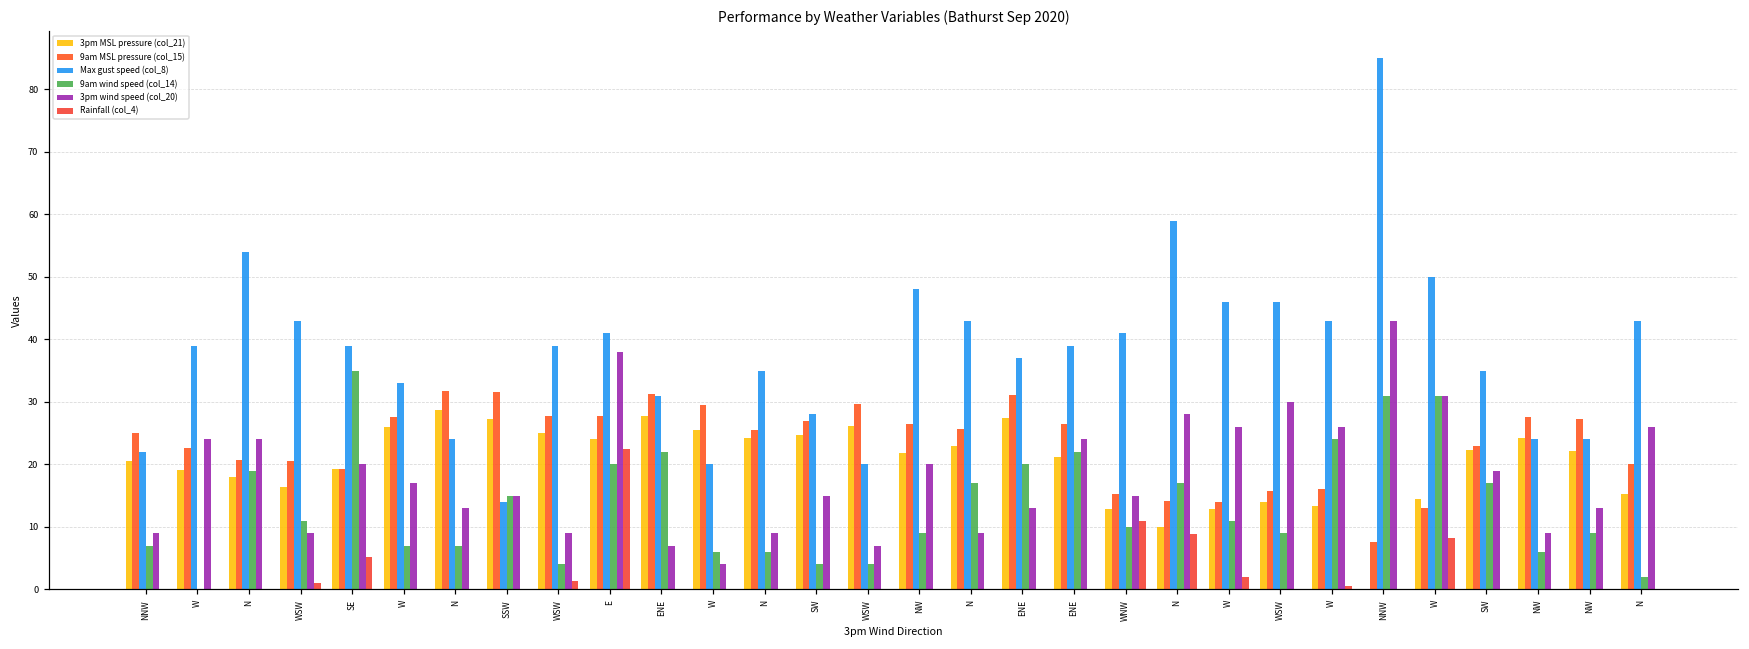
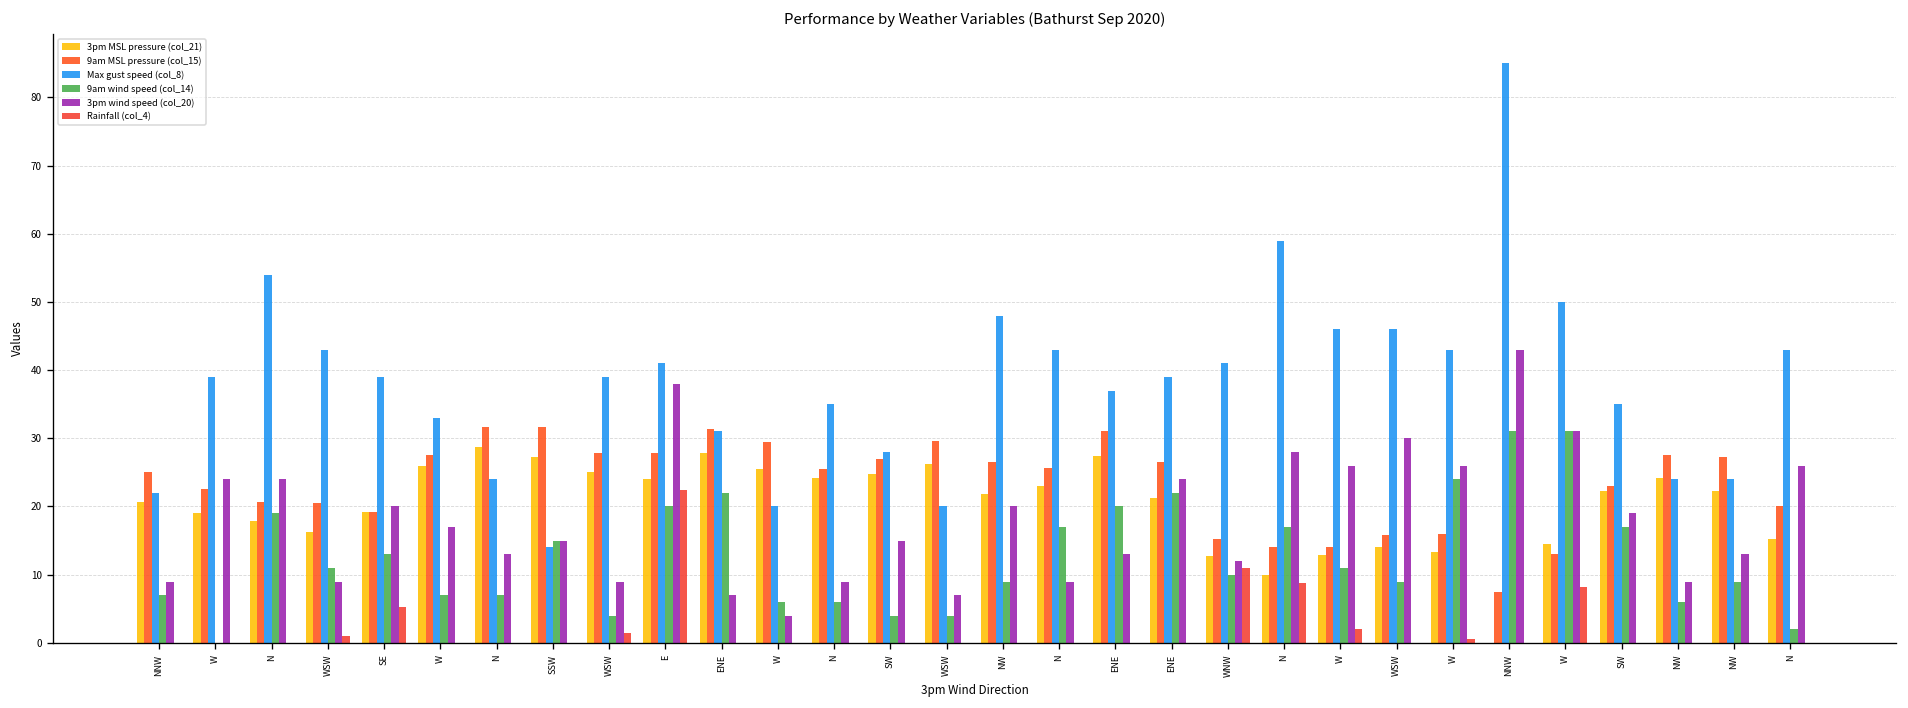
  {
    "3pm MSL pressure (col_21)": {
      "SE": 19,
      "SSW": 27,
      "E": 24,
      "WNW": 13
    },
    "Max gust speed (col_8)": {
      "SE": 39,
      "SSW": 14,
      "E": 41,
      "WNW": 41
    },
    "9am wind speed (col_14)": {
-     "SE": 35,
+     "SE": 13,
      "SSW": 15,
      "E": 20,
      "WNW": 10
    },
    "3pm wind speed (col_20)": {
      "SE": 20,
      "SSW": 15,
      "E": 38,
-     "WNW": 15
+     "WNW": 12
    }
  }
